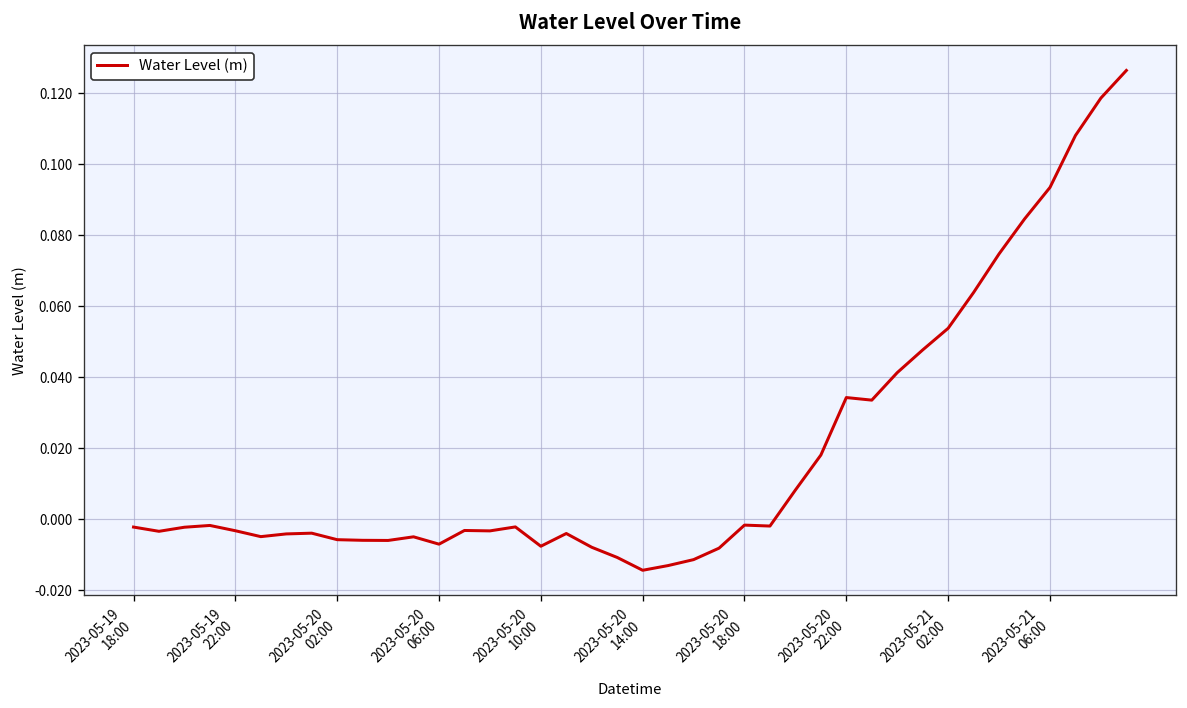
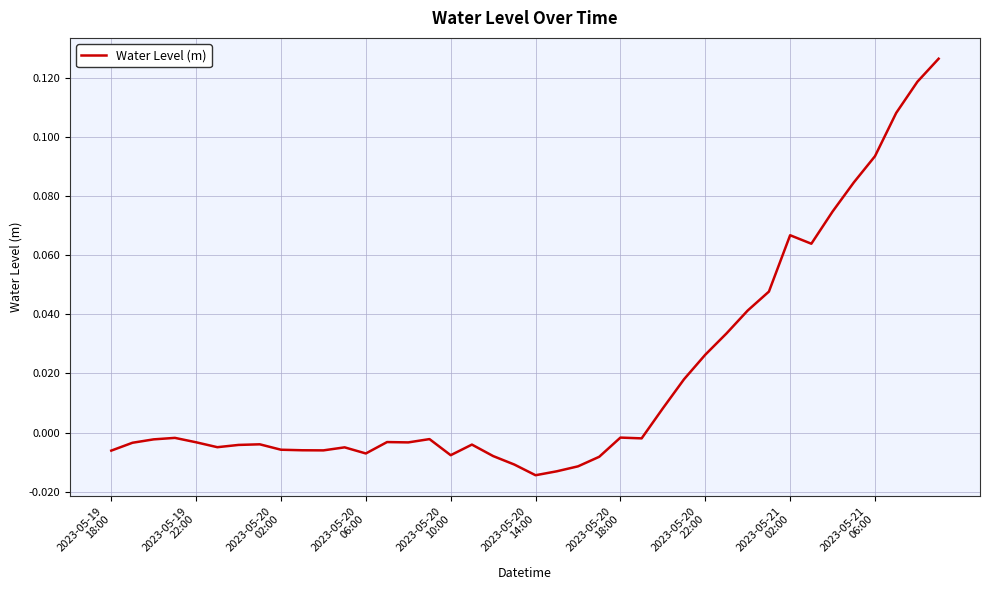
  {
-   "2023-05-19 18:00": -0.002,
+   "2023-05-19 18:00": -0.006,
    "2023-05-19 22:00": -0.003,
    "2023-05-20 02:00": -0.006,
    "2023-05-20 06:00": -0.007,
    "2023-05-20 10:00": -0.008,
    "2023-05-20 14:00": -0.014,
    "2023-05-20 18:00": -0.002,
-   "2023-05-20 22:00": 0.034,
-   "2023-05-21 02:00": 0.054,
+   "2023-05-20 22:00": 0.026,
+   "2023-05-21 02:00": 0.067,
    "2023-05-21 06:00": 0.093
  }
